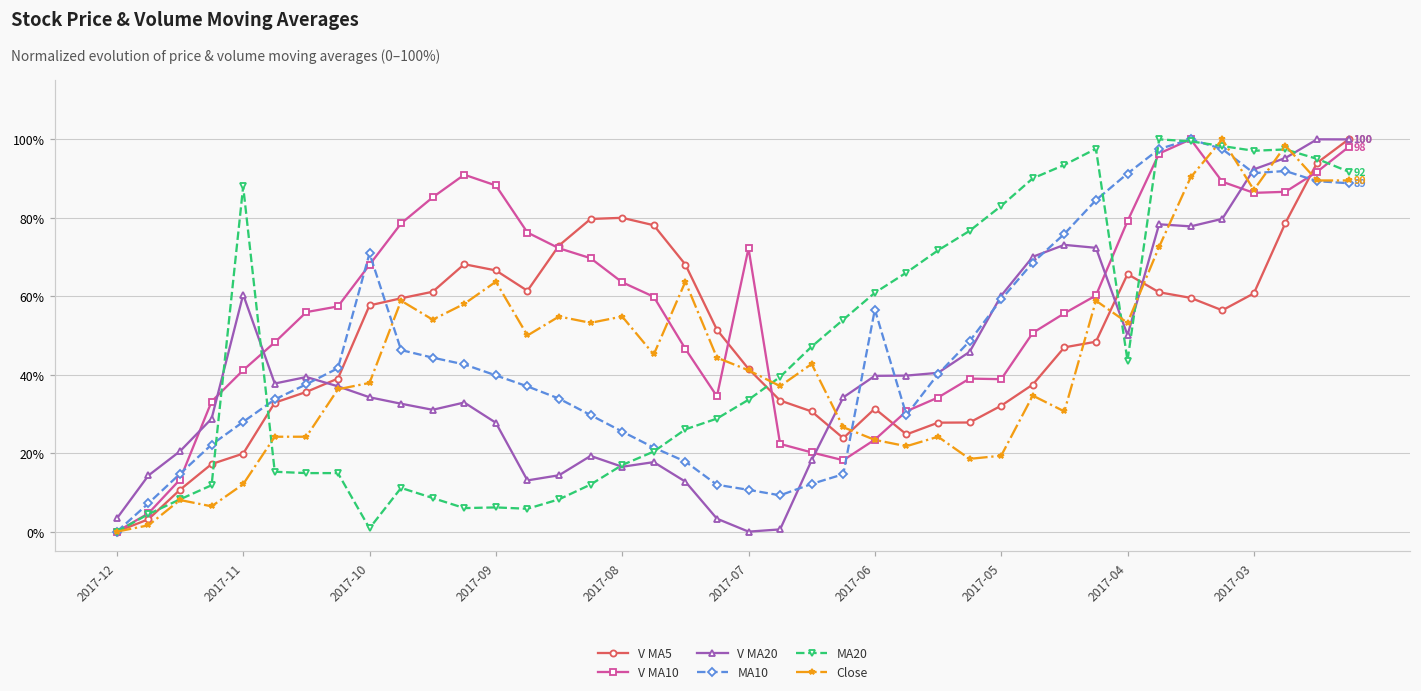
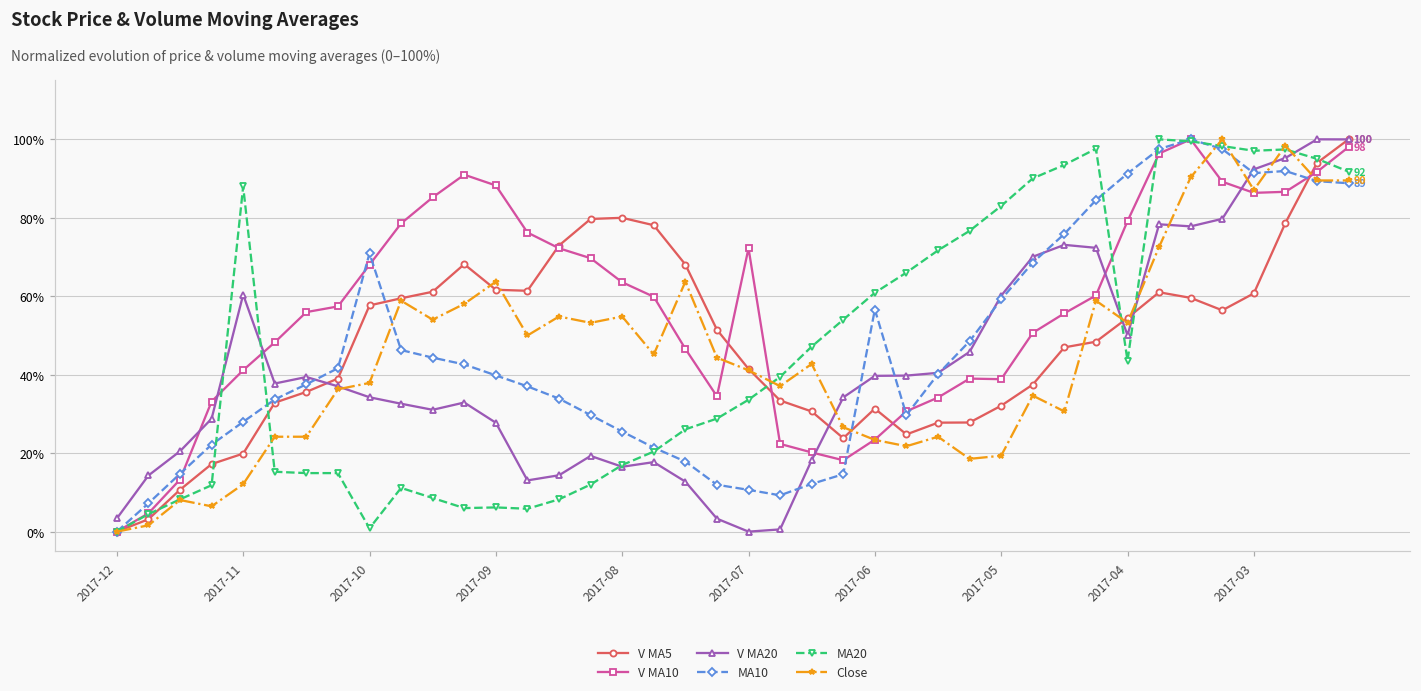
  {
    "V MA5": {
      "2017-11": "20%",
      "2017-10": "58%",
-     "2017-09": "67%",
+     "2017-09": "62%",
      "2017-08": "80%",
      "2017-06": "31%",
      "2017-05": "32%",
-     "2017-04": "66%",
+     "2017-04": "54%",
      "2017-03": "61%"
    },
    "V MA10": {
      "2017-11": "41%",
      "2017-10": "68%",
      "2017-09": "88%",
      "2017-08": "64%",
      "2017-07": "72%",
      "2017-05": "39%",
      "2017-04": "79%",
      "2017-03": "86%"
    },
    "V MA20": {
      "2017-12": "3%",
      "2017-11": "60%",
      "2017-10": "34%",
      "2017-09": "28%",
      "2017-07": "0%",
      "2017-06": "40%",
      "2017-05": "60%",
      "2017-04": "50%",
      "2017-03": "92%"
    },
    "MA10": {
      "2017-11": "28%",
      "2017-10": "71%",
      "2017-09": "40%",
      "2017-08": "26%",
      "2017-07": "11%",
      "2017-06": "57%",
      "2017-05": "59%",
      "2017-04": "91%",
      "2017-03": "91%"
    },
    "MA20": {
      "2017-11": "88%",
      "2017-10": "1%",
      "2017-09": "6%",
      "2017-07": "34%",
      "2017-06": "61%",
      "2017-05": "83%",
      "2017-04": "44%",
      "2017-03": "97%"
    },
    "Close": {
      "2017-11": "12%",
      "2017-10": "38%",
      "2017-09": "64%",
      "2017-08": "55%",
      "2017-05": "19%",
      "2017-04": "53%",
      "2017-03": "87%"
    }
  }
